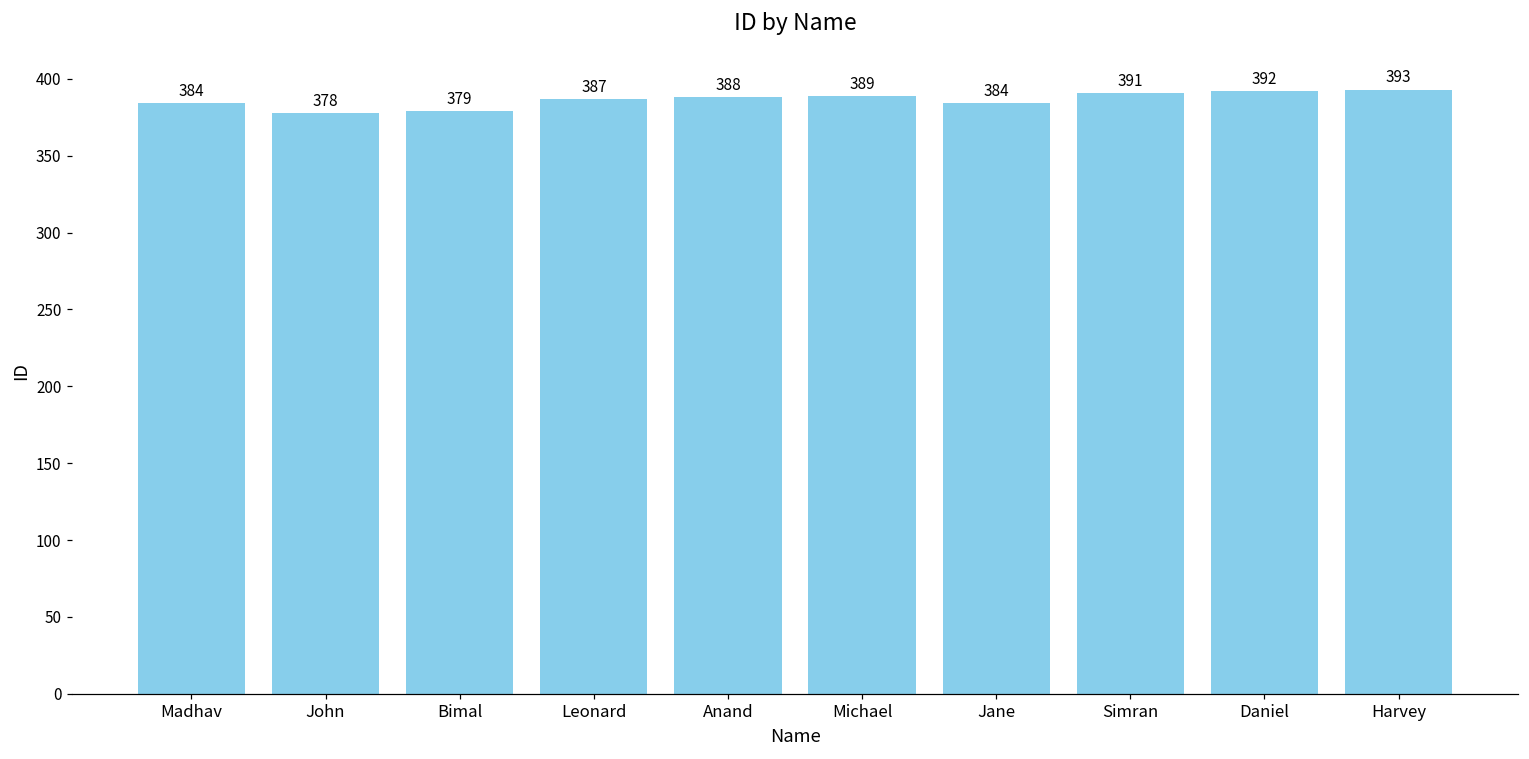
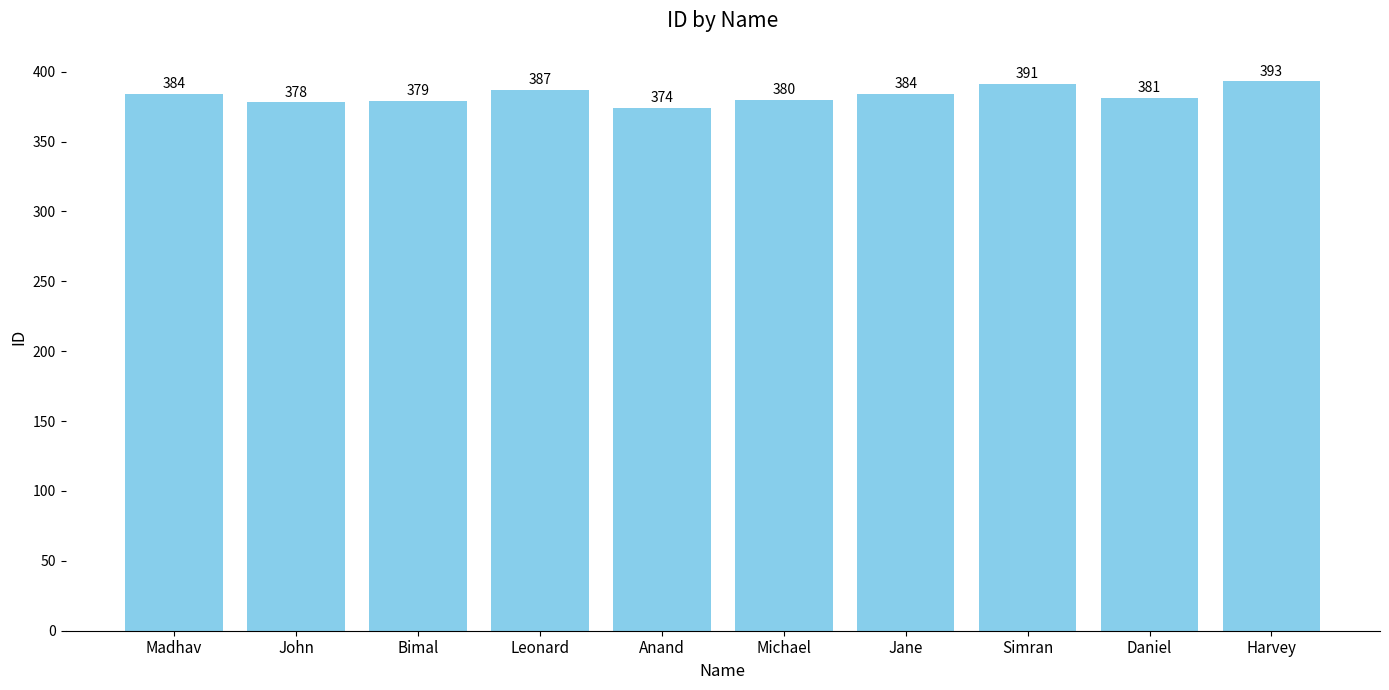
  {
    "Madhav": 384,
    "John": 378,
    "Bimal": 379,
    "Leonard": 387,
-   "Anand": 388,
-   "Michael": 389,
+   "Anand": 374,
+   "Michael": 380,
    "Jane": 384,
    "Simran": 391,
-   "Daniel": 392,
+   "Daniel": 381,
    "Harvey": 393
  }
